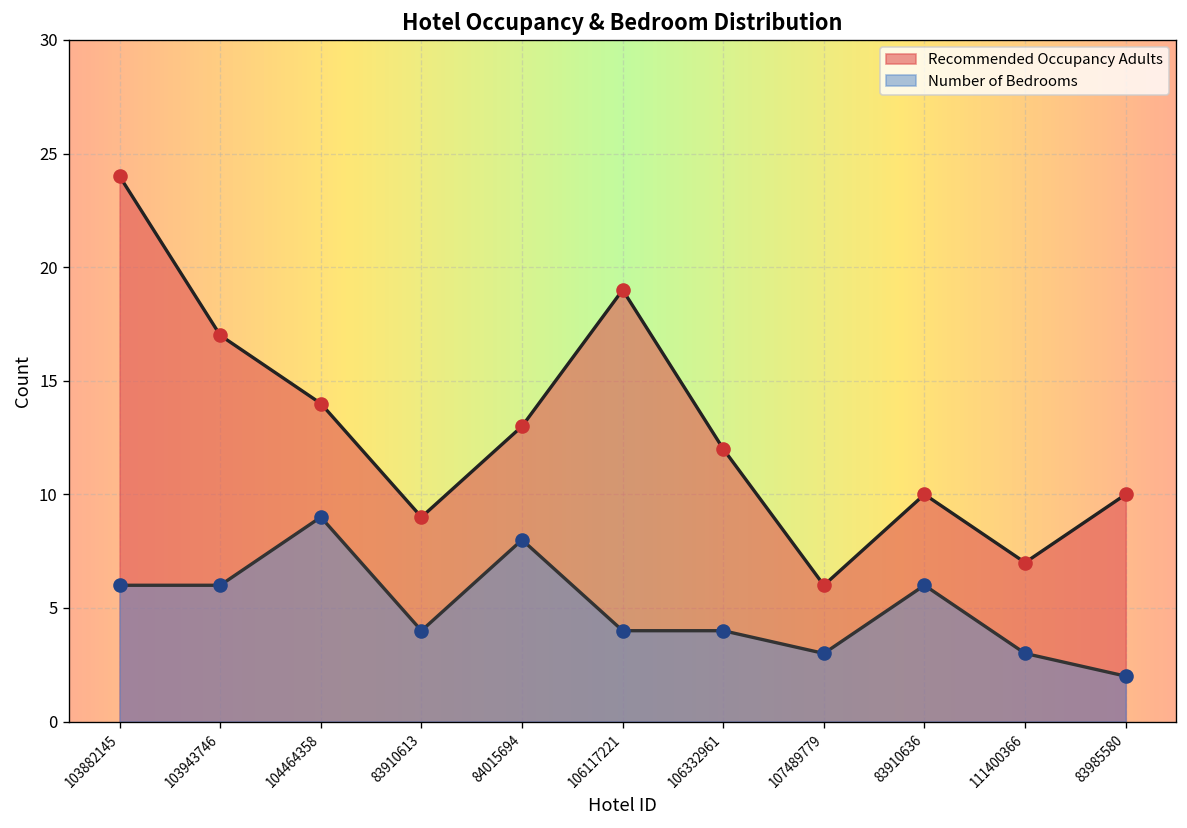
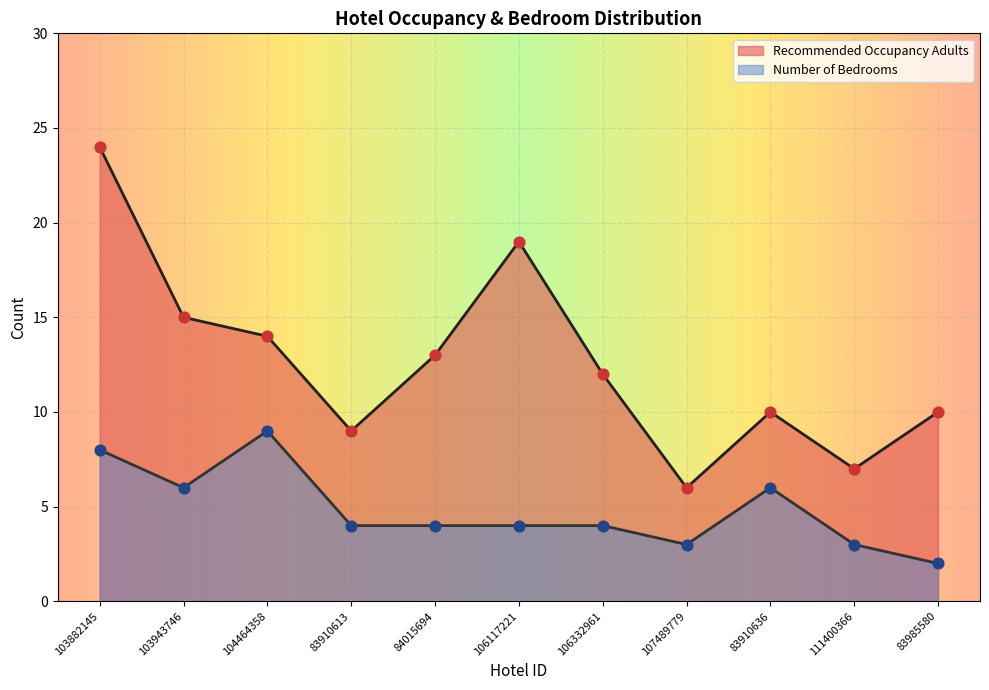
  {
    "Recommended Occupancy Adults": {
      "103882145": 24,
-     "103943746": 17,
+     "103943746": 15,
      "104464358": 14,
      "83910613": 9,
      "84015694": 13,
      "106117221": 19,
      "106332961": 12,
      "107489779": 6,
      "83910636": 10,
      "111400366": 7,
      "83985580": 10
    },
    "Number of Bedrooms": {
-     "103882145": 6,
+     "103882145": 8,
      "103943746": 6,
      "104464358": 9,
      "83910613": 4,
-     "84015694": 8,
+     "84015694": 4,
      "106117221": 4,
      "106332961": 4,
      "107489779": 3,
      "83910636": 6,
      "111400366": 3,
      "83985580": 2
    }
  }
